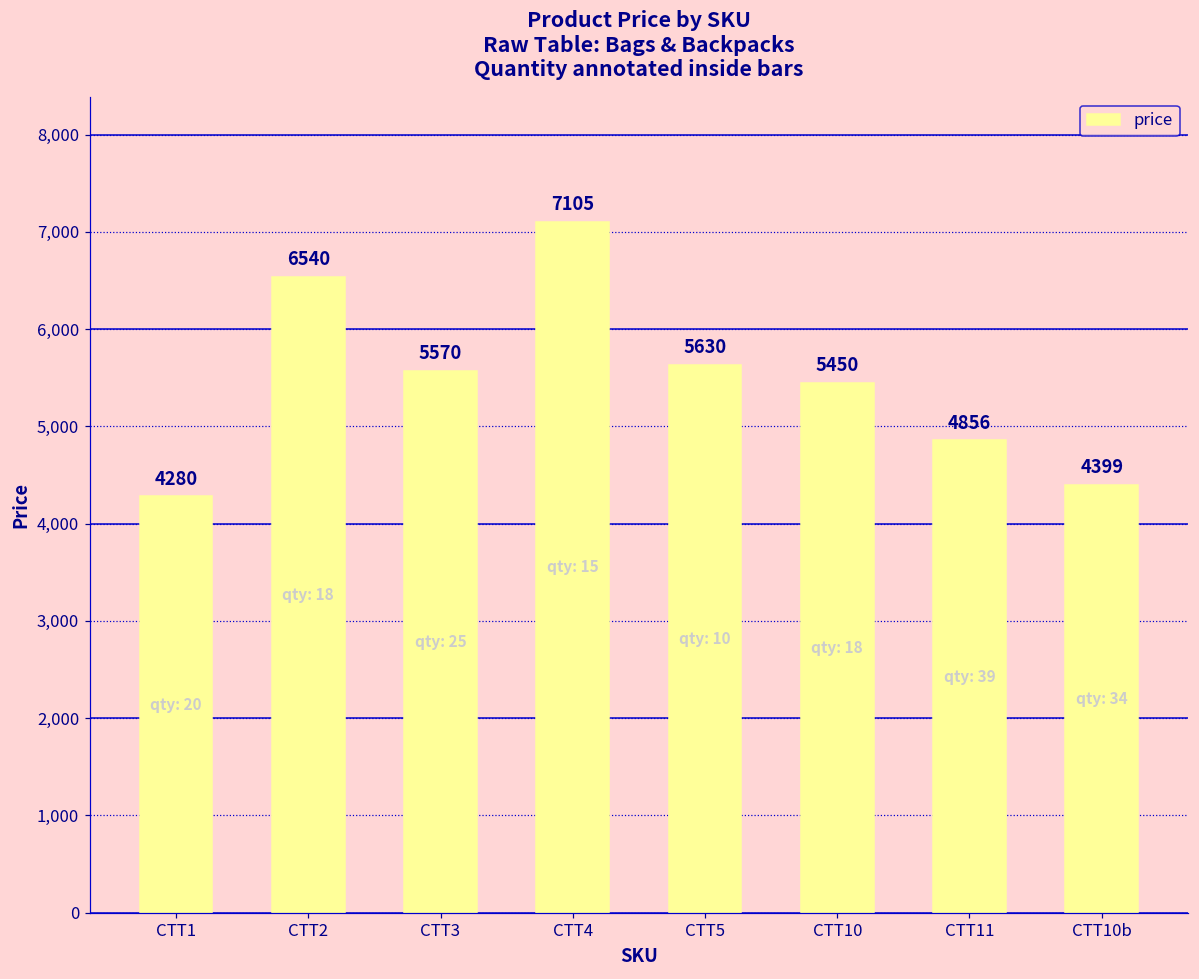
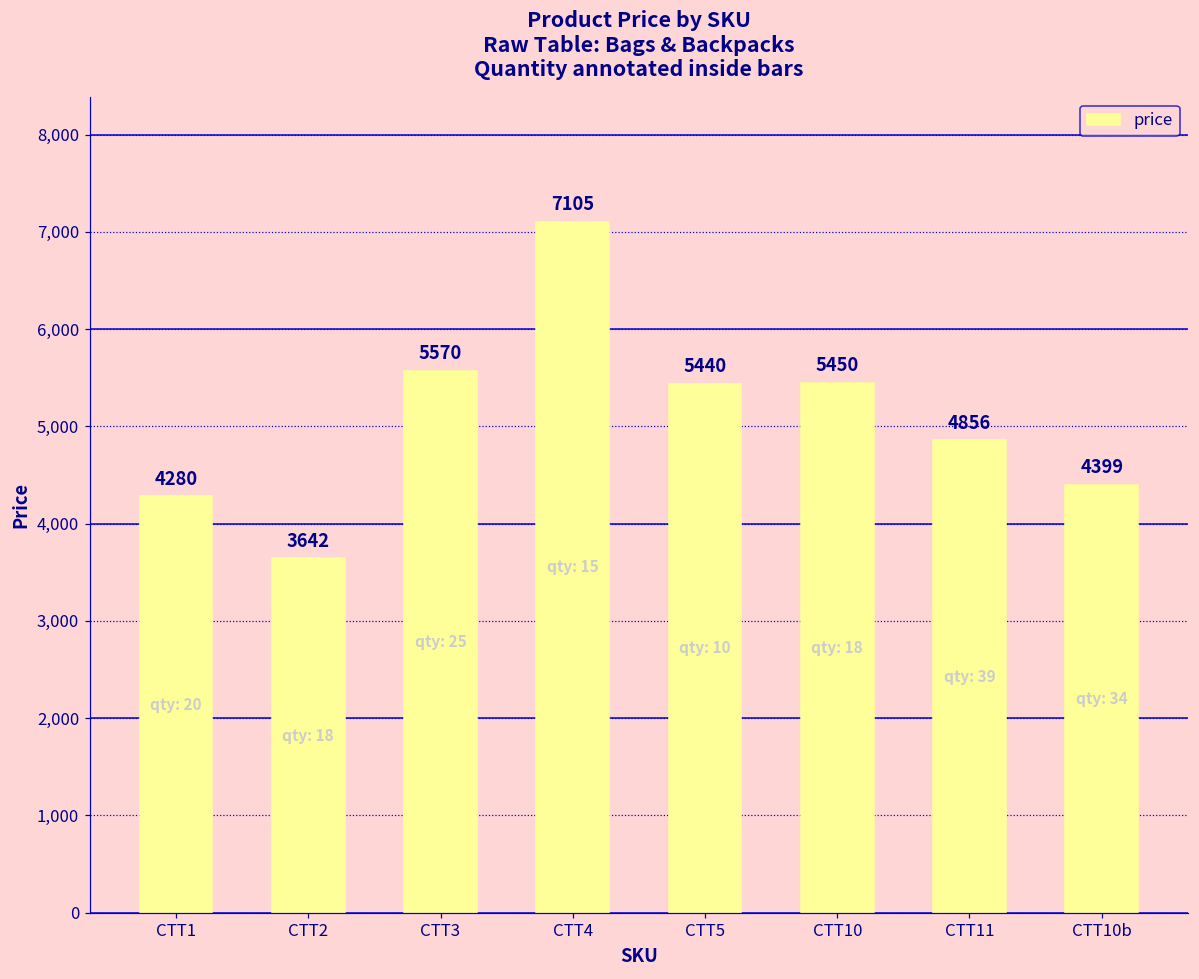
  {
    "CTT1": 4280,
-   "CTT2": 6540,
+   "CTT2": 3642,
    "CTT3": 5570,
    "CTT4": 7105,
-   "CTT5": 5630,
+   "CTT5": 5440,
    "CTT10": 5450,
    "CTT11": 4856,
    "CTT10b": 4399
  }
